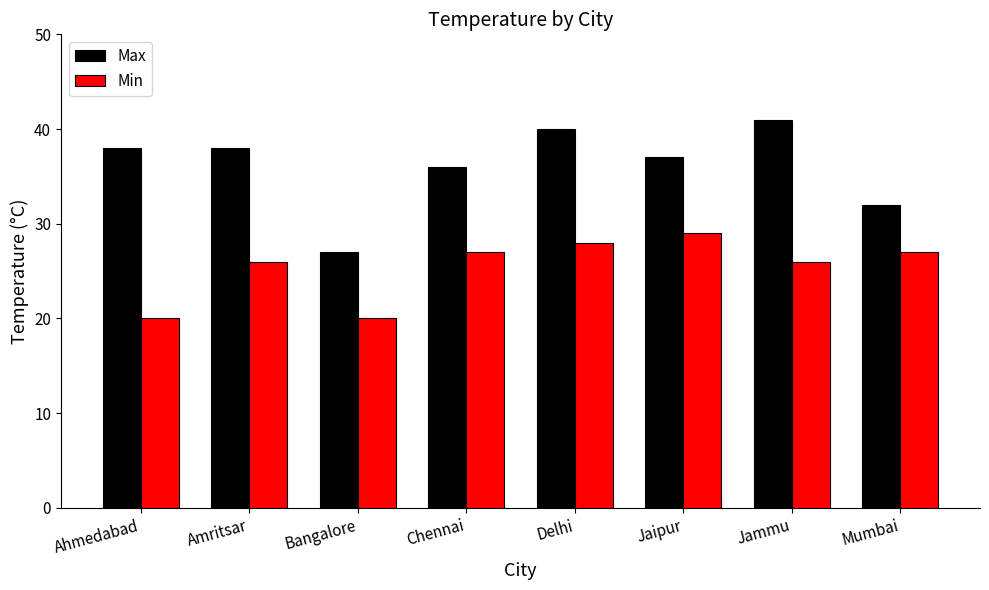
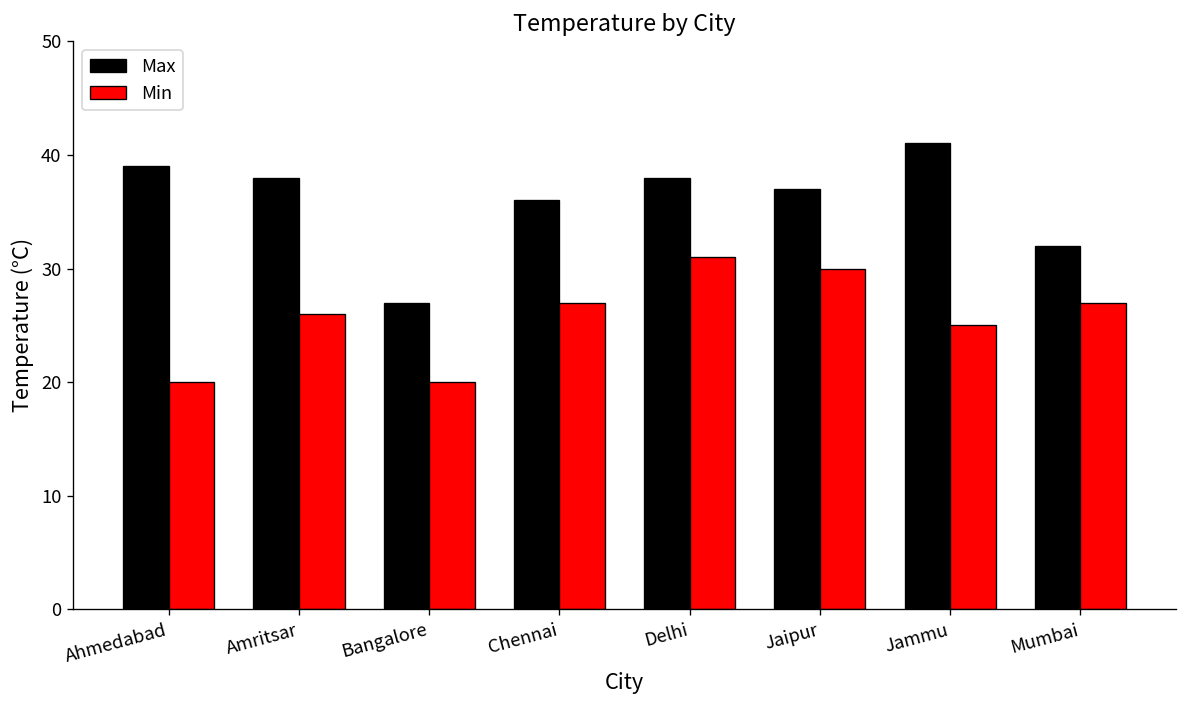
  {
    "Max": {
-     "Ahmedabad": 38,
+     "Ahmedabad": 39,
      "Amritsar": 38,
      "Bangalore": 27,
      "Chennai": 36,
-     "Delhi": 40,
+     "Delhi": 38,
      "Jaipur": 37,
      "Jammu": 41,
      "Mumbai": 32
    },
    "Min": {
      "Ahmedabad": 20,
      "Amritsar": 26,
      "Bangalore": 20,
      "Chennai": 27,
-     "Delhi": 28,
-     "Jaipur": 29,
-     "Jammu": 26,
+     "Delhi": 31,
+     "Jaipur": 30,
+     "Jammu": 25,
      "Mumbai": 27
    }
  }
